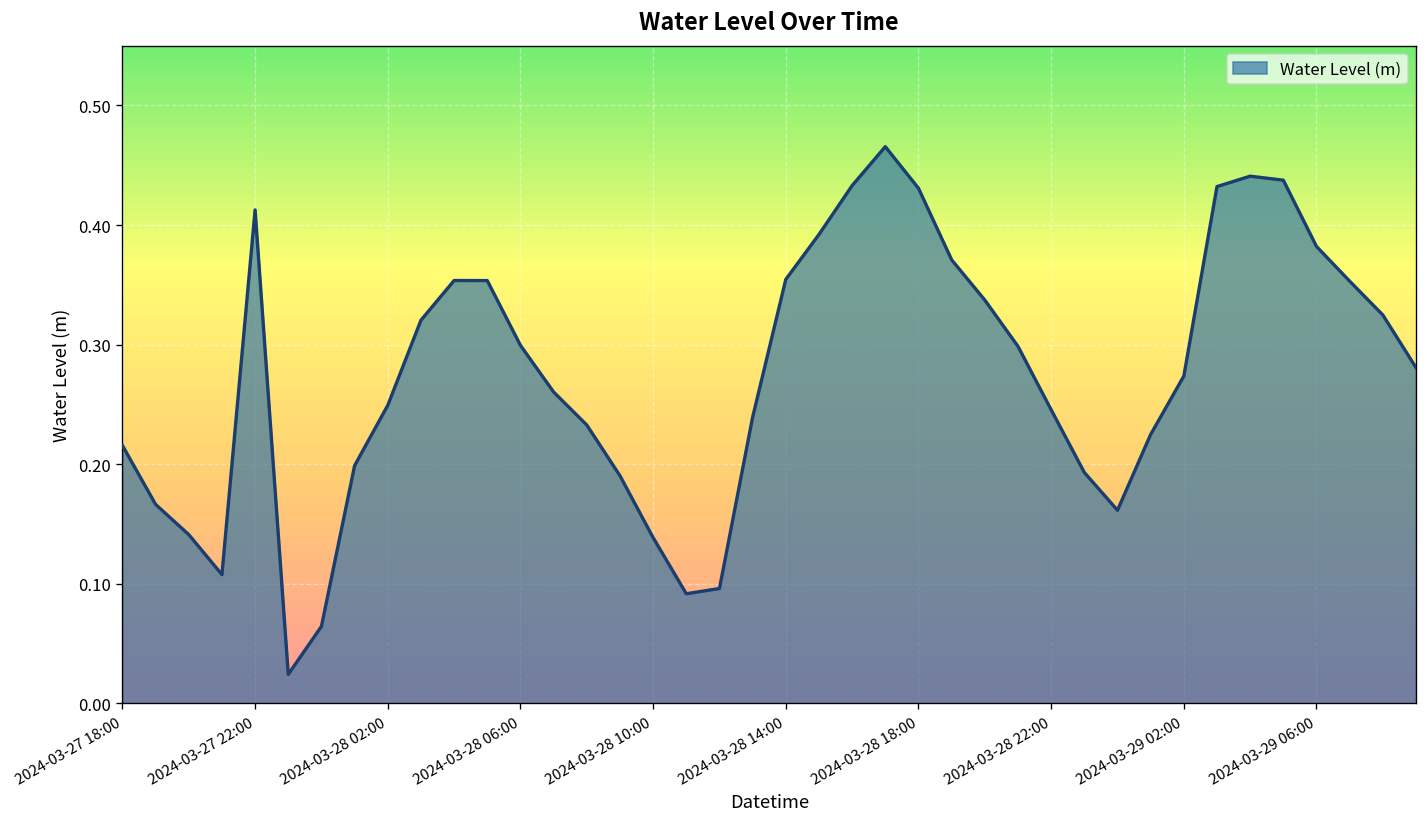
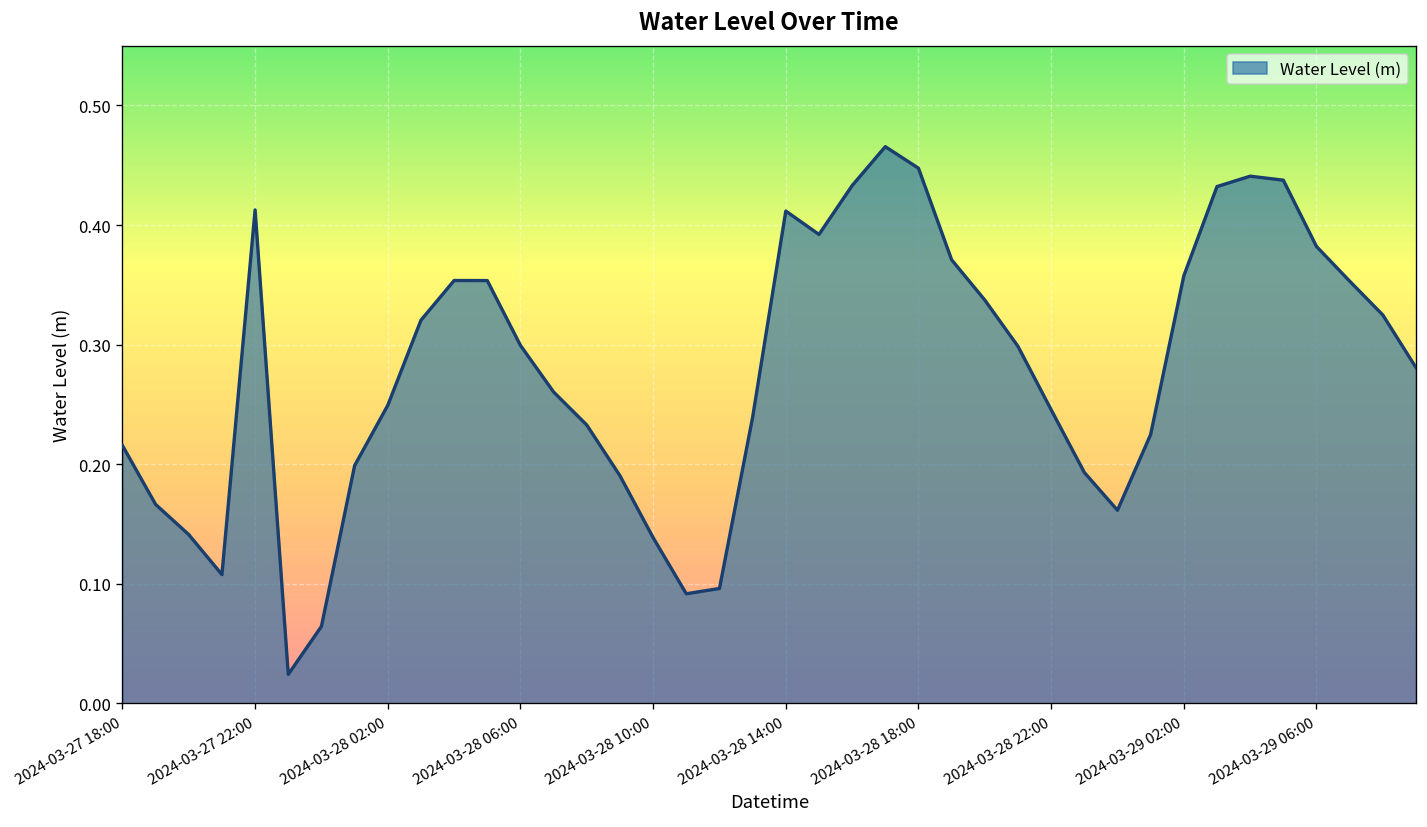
  {
    "2024-03-27 18:00": 0.22,
    "2024-03-27 22:00": 0.41,
    "2024-03-28 02:00": 0.25,
    "2024-03-28 06:00": 0.30,
    "2024-03-28 10:00": 0.14,
-   "2024-03-28 14:00": 0.35,
-   "2024-03-28 18:00": 0.43,
+   "2024-03-28 14:00": 0.41,
+   "2024-03-28 18:00": 0.45,
    "2024-03-28 22:00": 0.25,
-   "2024-03-29 02:00": 0.27,
+   "2024-03-29 02:00": 0.36,
    "2024-03-29 06:00": 0.38
  }
